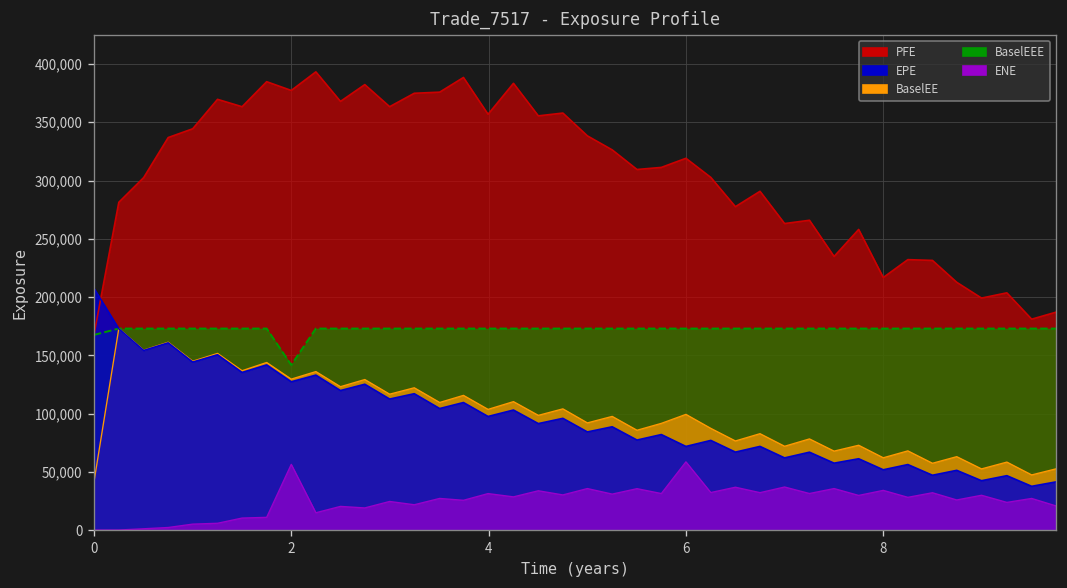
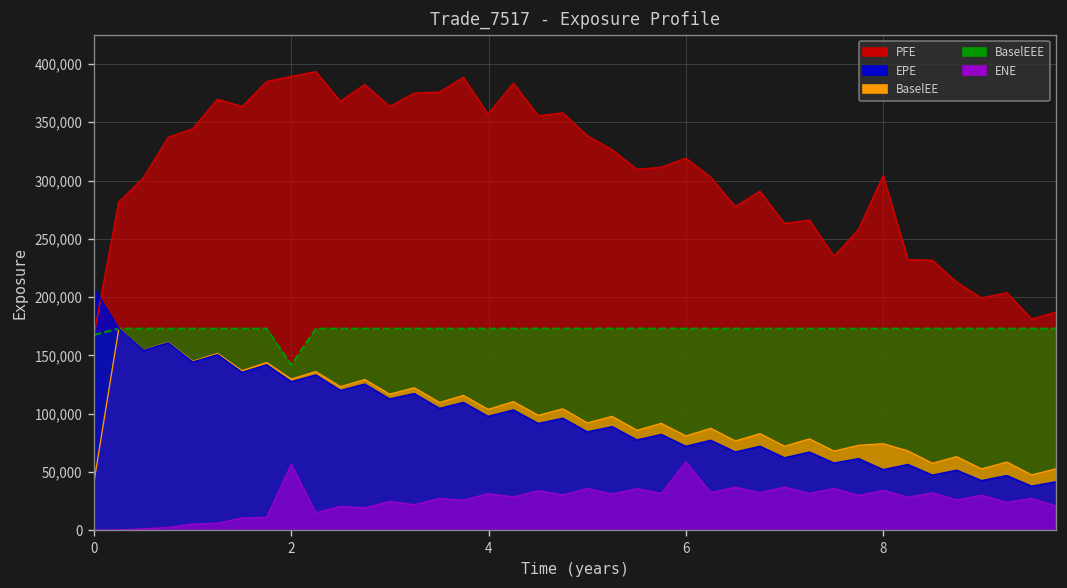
  {
    "PFE": {
-     "2": "380,000",
+     "2": "390,000",
      "6": "320,000",
-     "8": "220,000"
+     "8": "300,000"
    },
    "BaselEEE": {
      "2": "140,000",
      "6": "170,000",
      "8": "170,000"
    },
    "BaselEE": {
      "0": "40,000",
-     "6": "100,000",
-     "8": "60,000"
+     "6": "80,000",
+     "8": "70,000"
    },
    "EPE": {
      "0": "210,000",
      "6": "70,000",
      "8": "50,000"
    },
    "ENE": {
      "0": "0",
      "2": "60,000",
      "6": "60,000",
      "8": "30,000"
    }
  }
